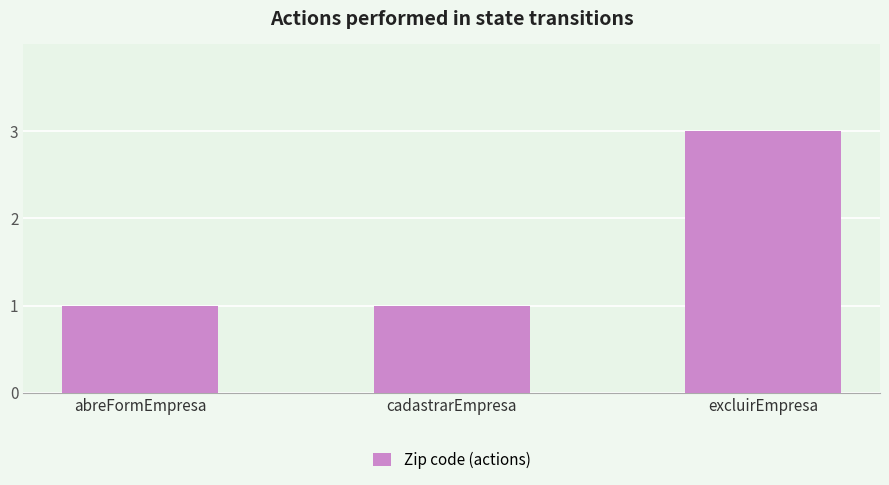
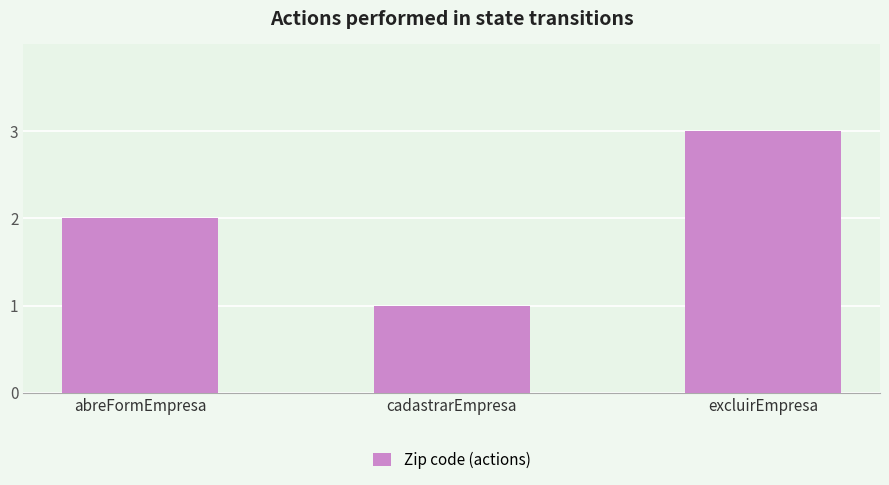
  {
-   "abreFormEmpresa": 1,
+   "abreFormEmpresa": 2,
    "cadastrarEmpresa": 1,
    "excluirEmpresa": 3
  }
